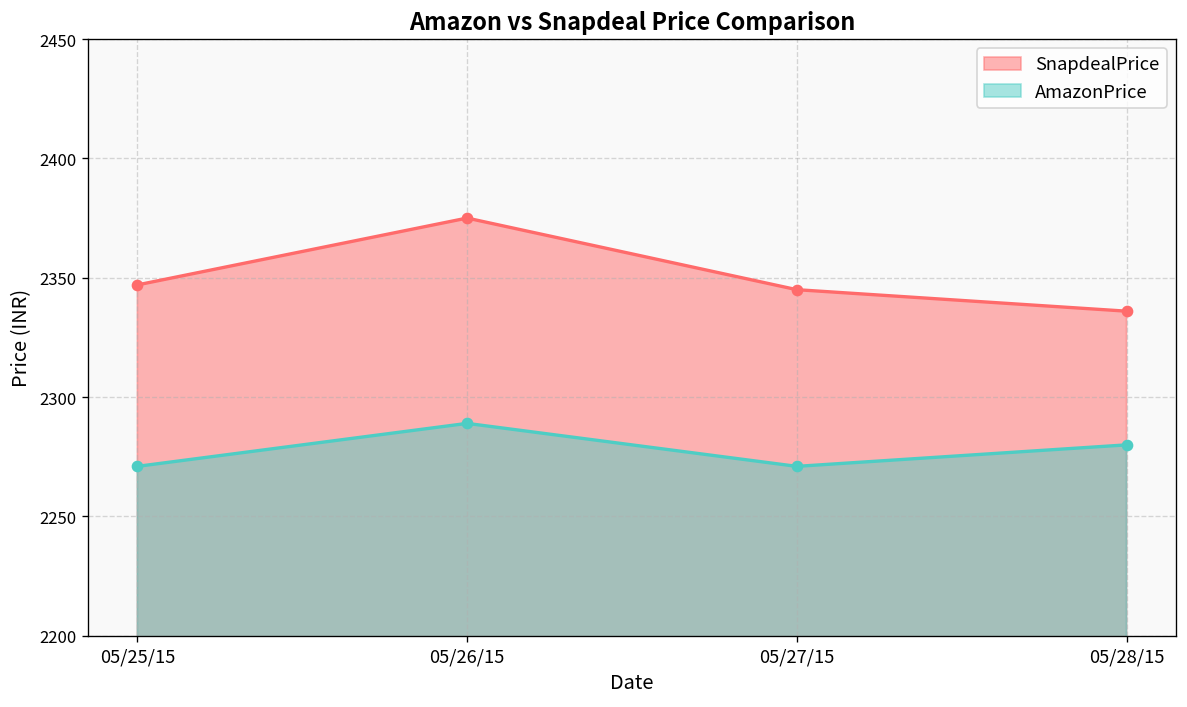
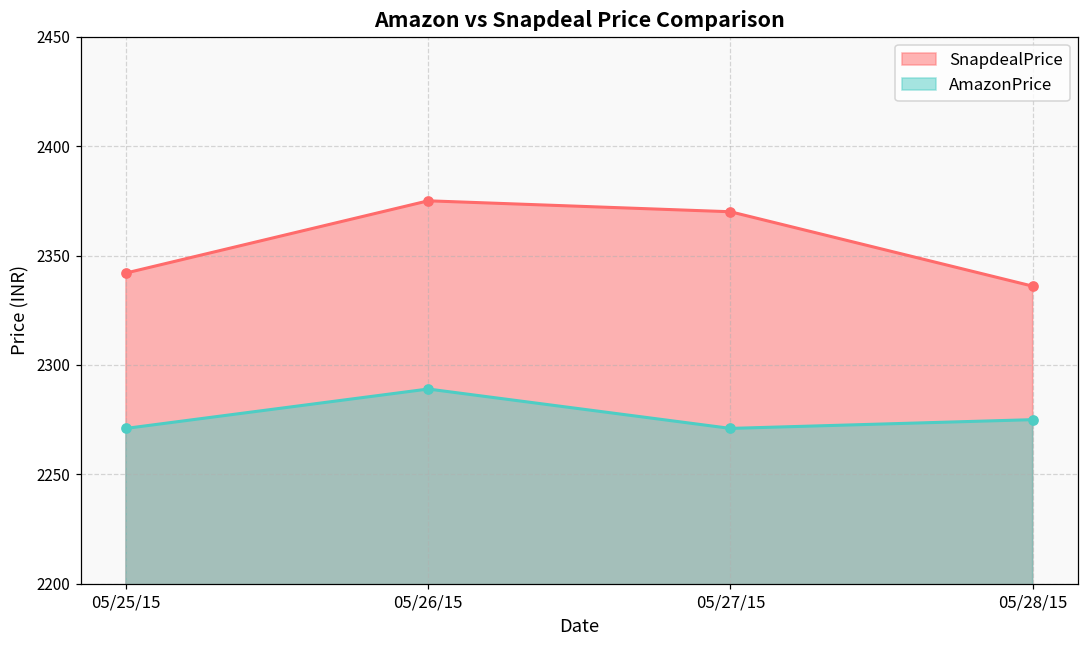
  {
    "SnapdealPrice": {
-     "05/25/15": 2347,
+     "05/25/15": 2342,
      "05/26/15": 2375,
-     "05/27/15": 2345,
+     "05/27/15": 2370,
      "05/28/15": 2336
    },
    "AmazonPrice": {
      "05/25/15": 2271,
      "05/26/15": 2289,
      "05/27/15": 2271,
-     "05/28/15": 2280
+     "05/28/15": 2275
    }
  }
